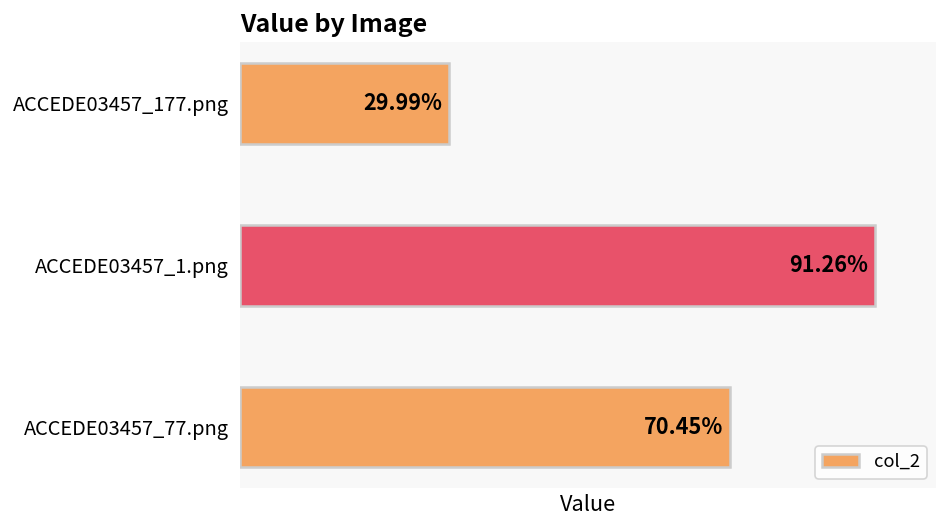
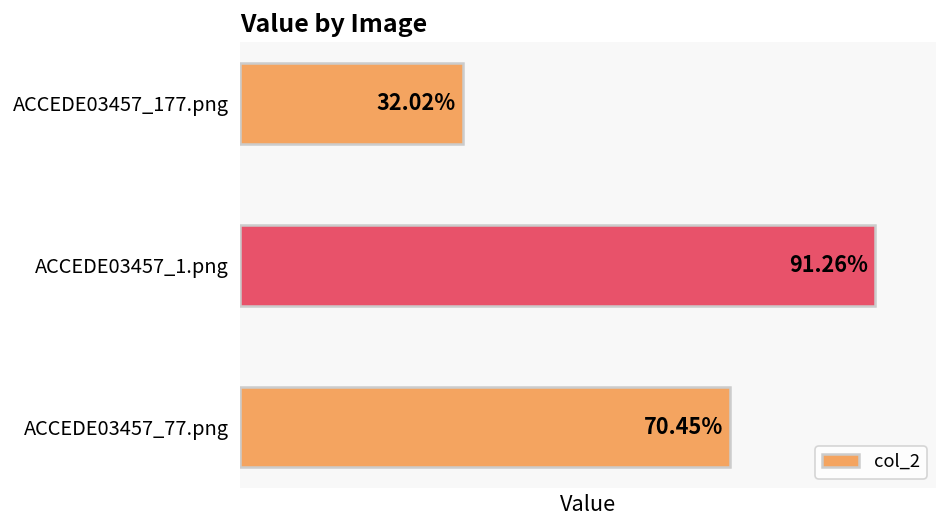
  {
-   "ACCEDE03457_177.png": "29.99%",
+   "ACCEDE03457_177.png": "32.02%",
    "ACCEDE03457_1.png": "91.26%",
    "ACCEDE03457_77.png": "70.45%"
  }
